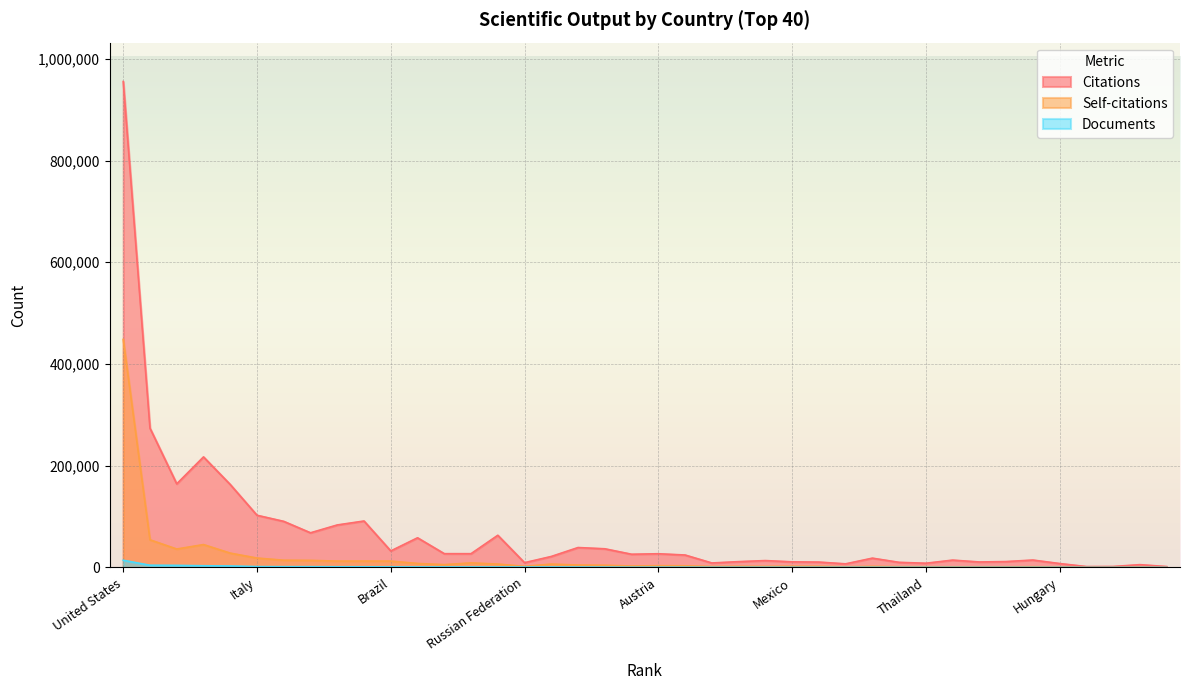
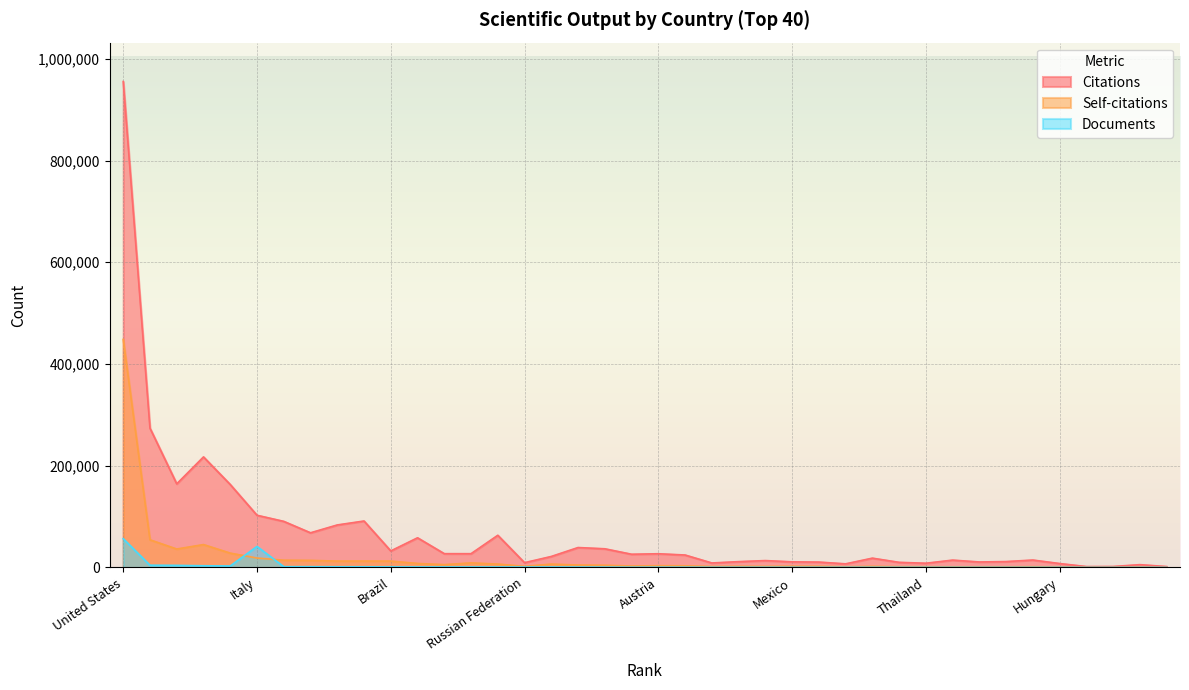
  {
    "Documents": {
-     "United States": "10,000",
-     "Italy": "0",
+     "United States": "60,000",
+     "Italy": "40,000",
      "Brazil": "0"
    }
  }
